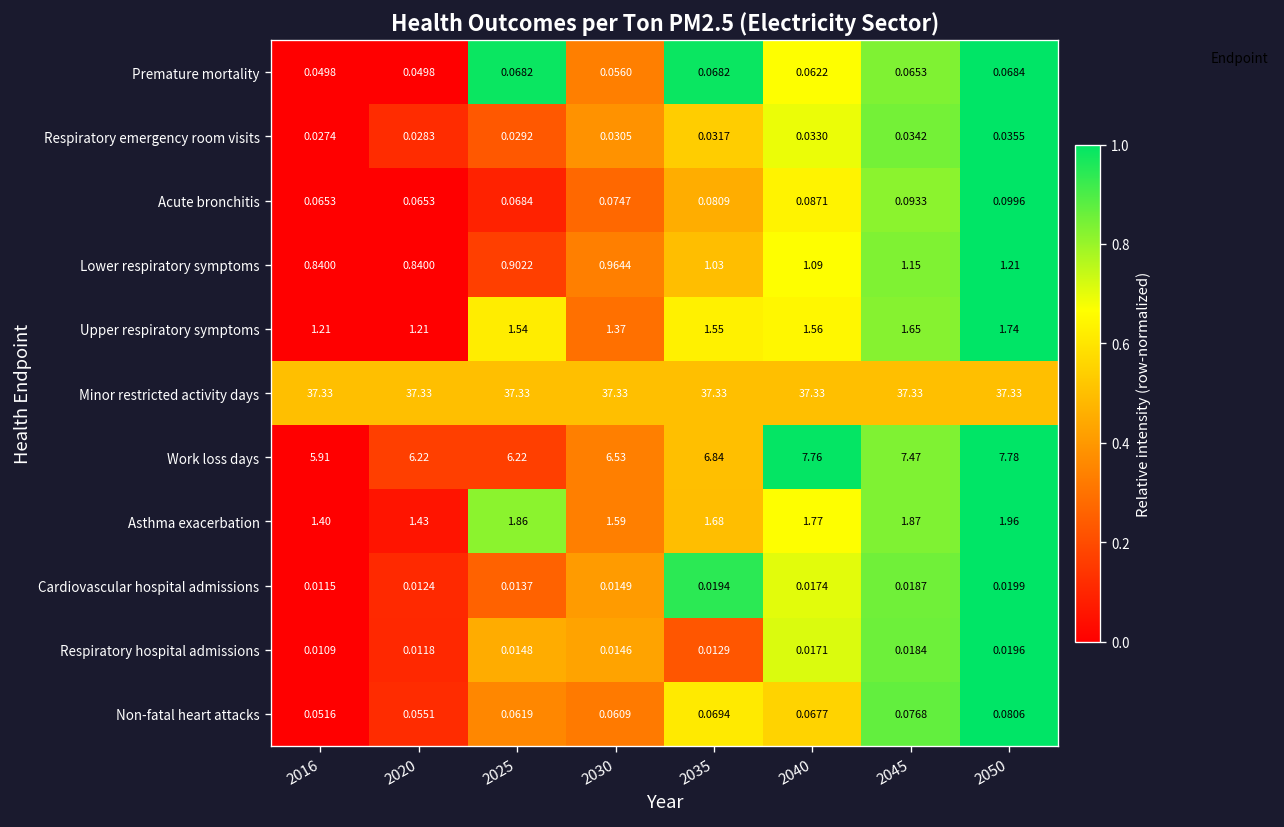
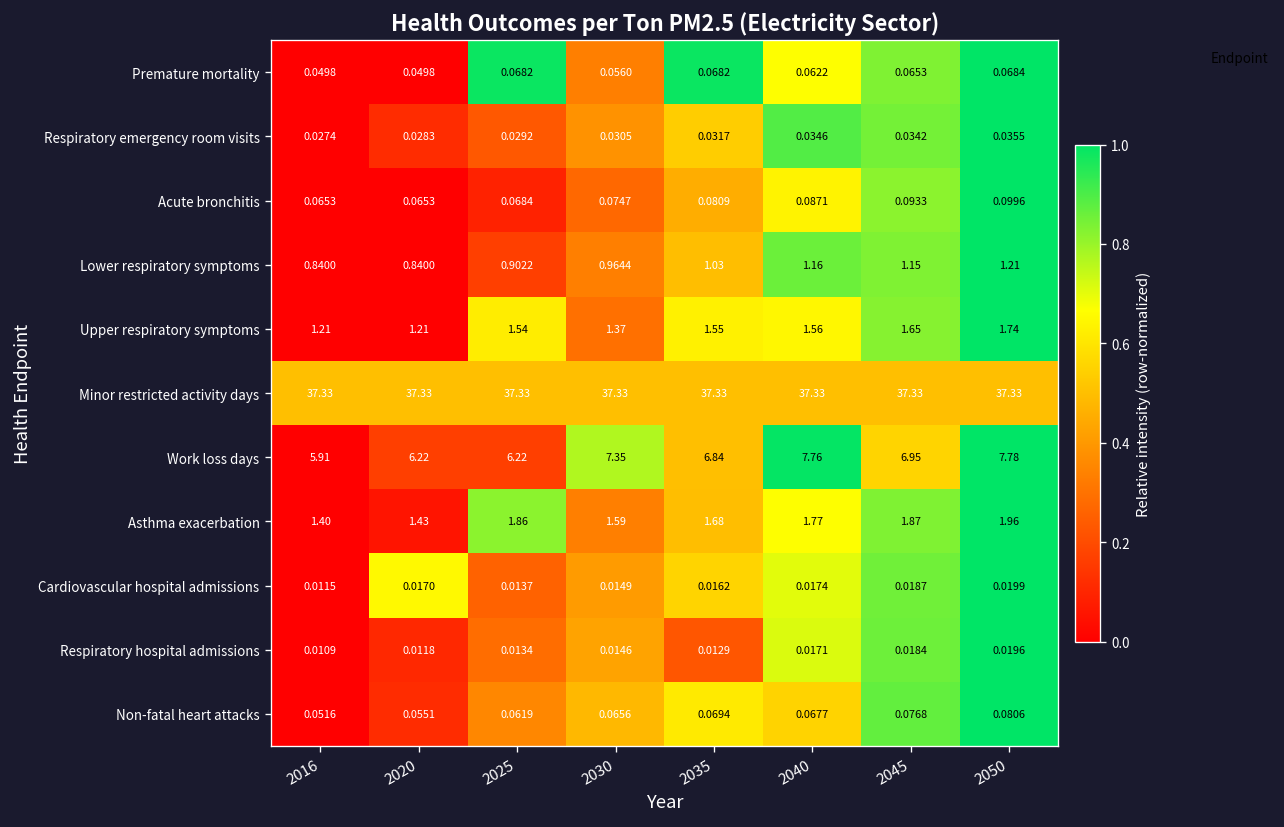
  {
    "Respiratory emergency room visits": {
-     "2040": 0.0330
+     "2040": 0.0346
    },
    "Lower respiratory symptoms": {
-     "2040": 1.09
+     "2040": 1.16
    },
    "Work loss days": {
-     "2030": 6.53,
-     "2045": 7.47
+     "2030": 7.35,
+     "2045": 6.95
    },
    "Cardiovascular hospital admissions": {
-     "2020": 0.0124,
-     "2035": 0.0194
+     "2020": 0.0170,
+     "2035": 0.0162
    },
    "Respiratory hospital admissions": {
-     "2025": 0.0148
+     "2025": 0.0134
    },
    "Non-fatal heart attacks": {
-     "2030": 0.0609
+     "2030": 0.0656
    }
  }
